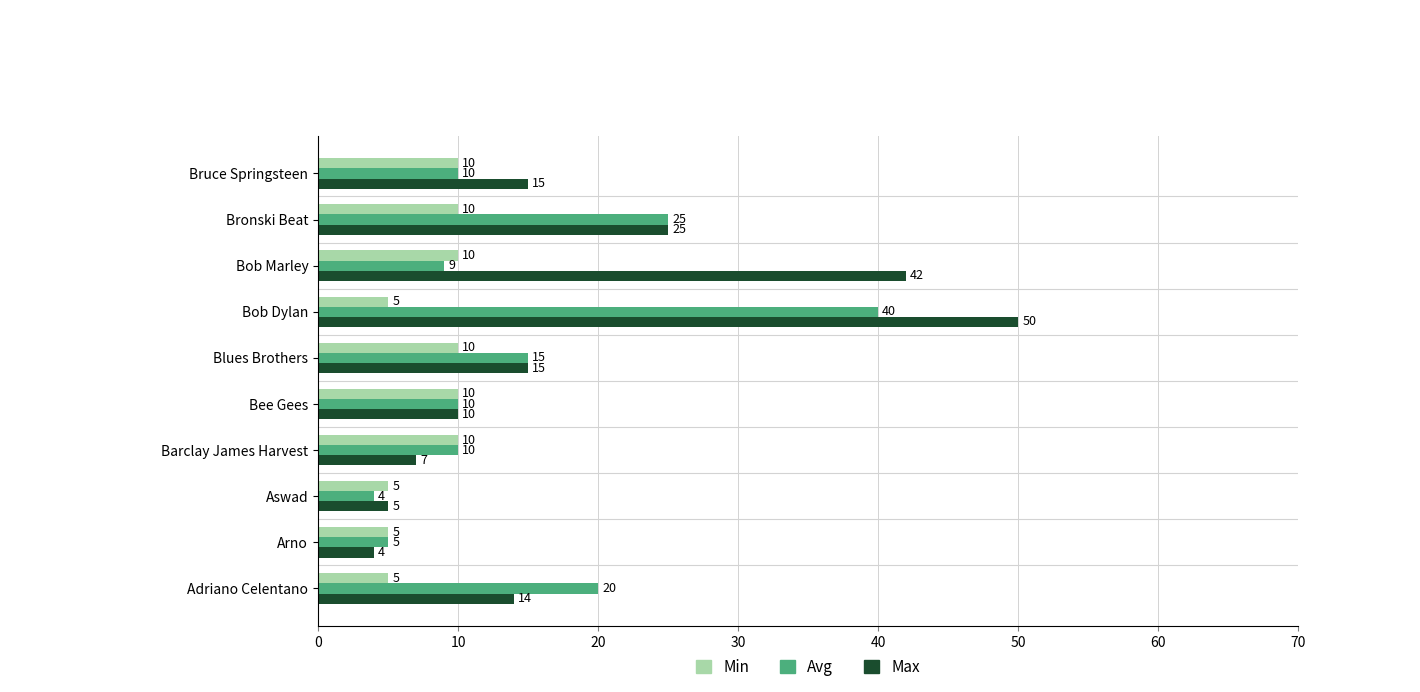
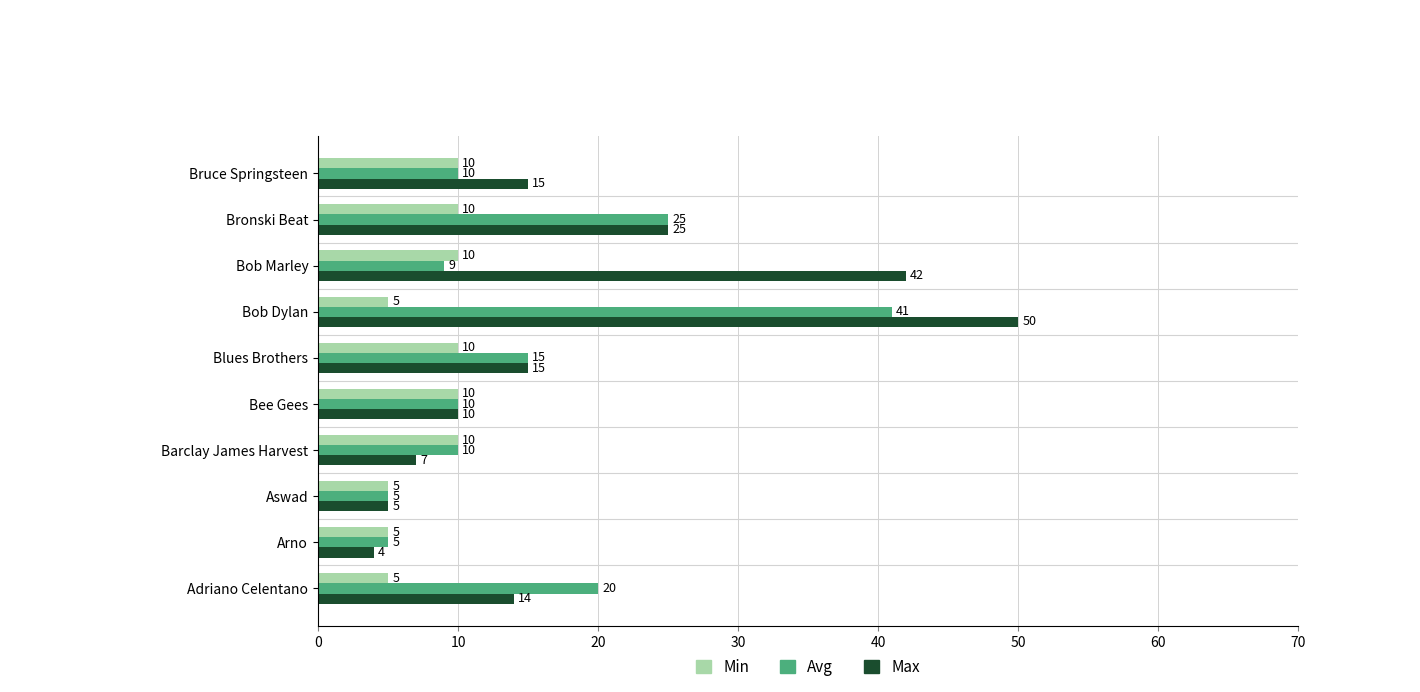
  {
    "Min": {
      "Bronski Beat": 10,
      "Bob Marley": 10,
      "Bob Dylan": 5,
      "Blues Brothers": 10,
      "Aswad": 5,
      "Adriano Celentano": 5
    },
    "Avg": {
      "Bob Marley": 9,
-     "Bob Dylan": 40,
-     "Aswad": 4,
+     "Bob Dylan": 41,
+     "Aswad": 5,
      "Adriano Celentano": 20
    },
    "Max": {
      "Bruce Springsteen": 15,
      "Bob Marley": 42,
      "Bob Dylan": 50,
      "Barclay James Harvest": 7,
      "Aswad": 5,
      "Arno": 4,
      "Adriano Celentano": 14
    }
  }
